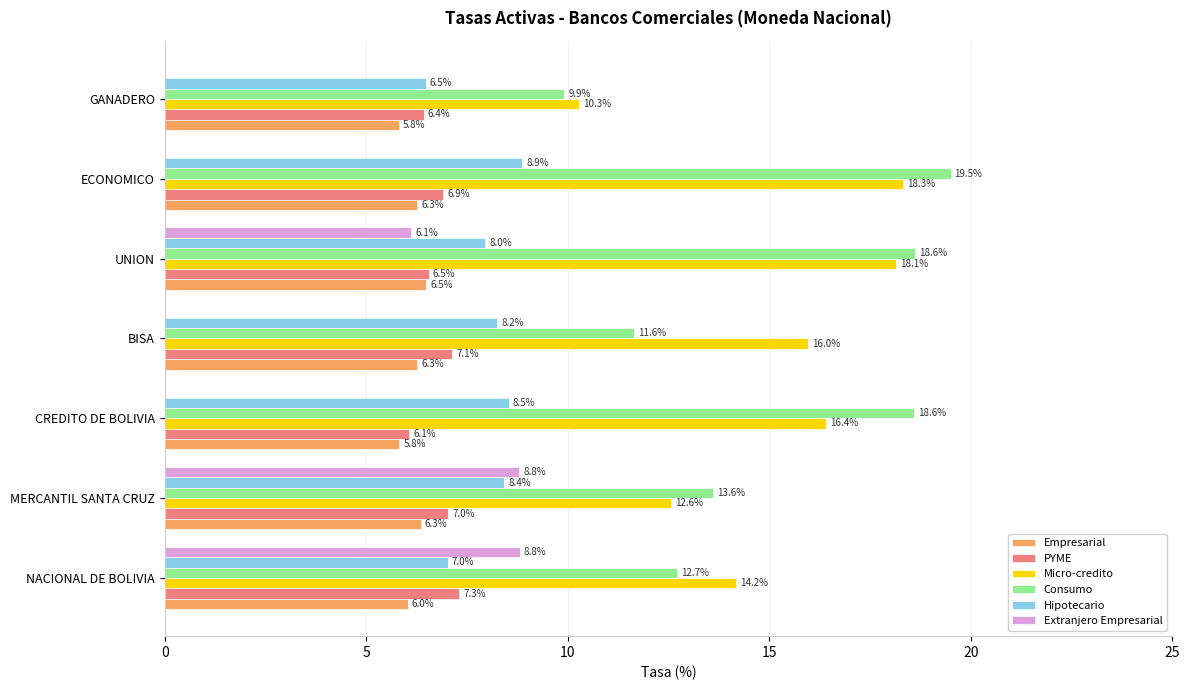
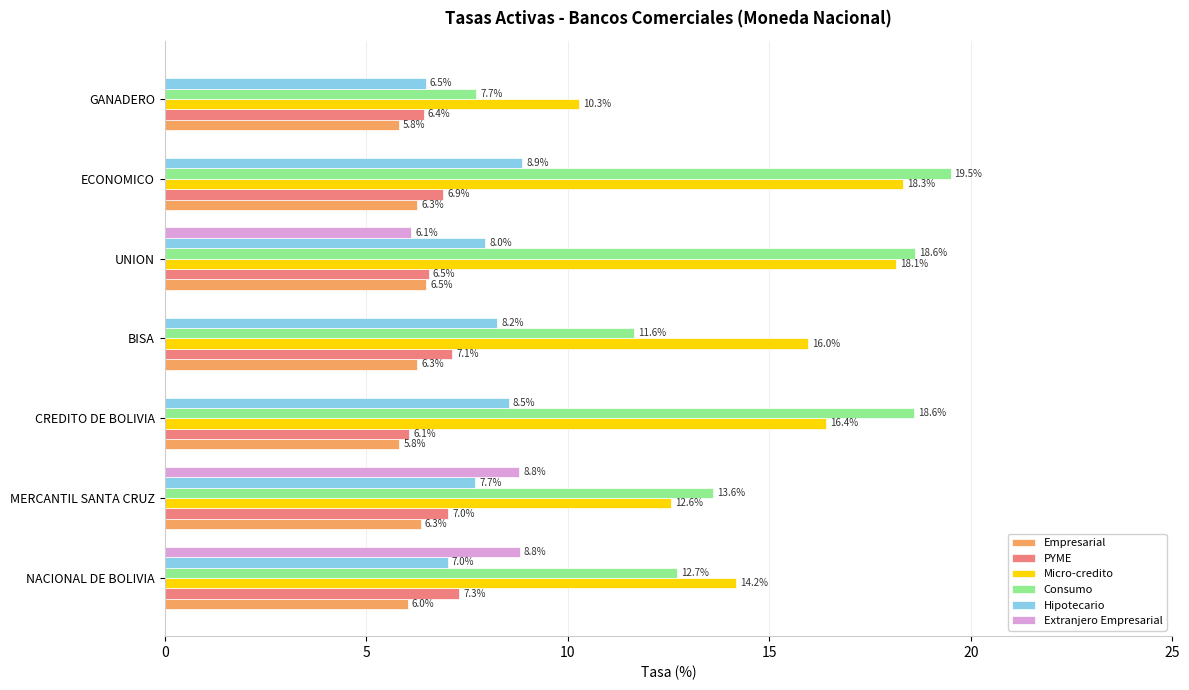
  {
    "Micro-credito": {
      "GANADERO": "10.3%",
      "ECONOMICO": "18.3%",
      "UNION": "18.1%",
      "BISA": "16.0%",
      "CREDITO DE BOLIVIA": "16.4%",
      "MERCANTIL SANTA CRUZ": "12.6%",
      "NACIONAL DE BOLIVIA": "14.2%"
    },
    "Consumo": {
-     "GANADERO": "9.9%",
+     "GANADERO": "7.7%",
      "ECONOMICO": "19.5%",
      "UNION": "18.6%",
      "BISA": "11.6%",
      "CREDITO DE BOLIVIA": "18.6%",
      "MERCANTIL SANTA CRUZ": "13.6%",
      "NACIONAL DE BOLIVIA": "12.7%"
    },
    "Hipotecario": {
      "GANADERO": "6.5%",
      "ECONOMICO": "8.9%",
      "UNION": "8.0%",
      "BISA": "8.2%",
      "CREDITO DE BOLIVIA": "8.5%",
-     "MERCANTIL SANTA CRUZ": "8.4%",
+     "MERCANTIL SANTA CRUZ": "7.7%",
      "NACIONAL DE BOLIVIA": "7.0%"
    },
    "Extranjero Empresarial": {
      "UNION": "6.1%",
      "MERCANTIL SANTA CRUZ": "8.8%",
      "NACIONAL DE BOLIVIA": "8.8%"
    }
  }
